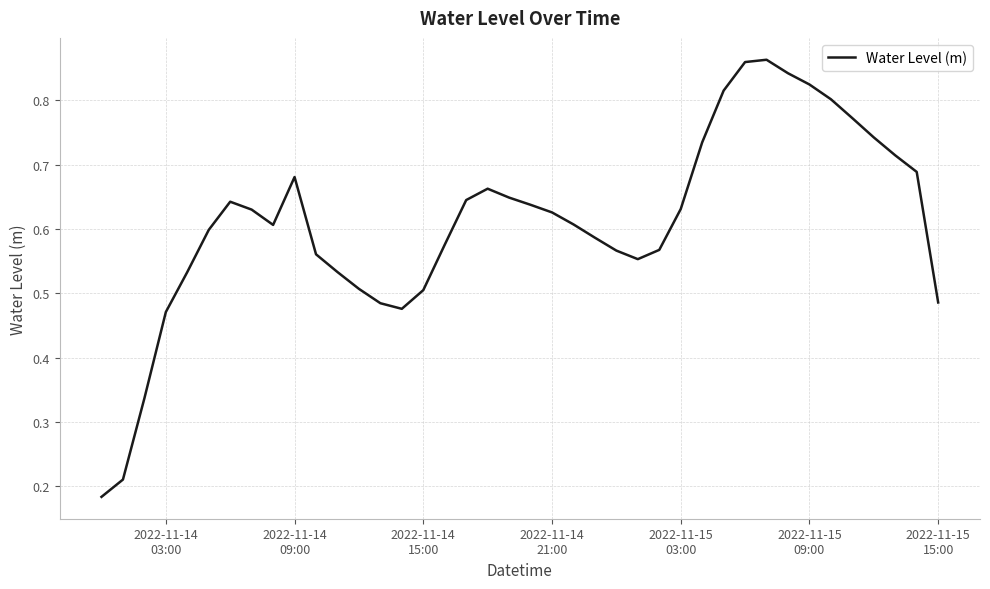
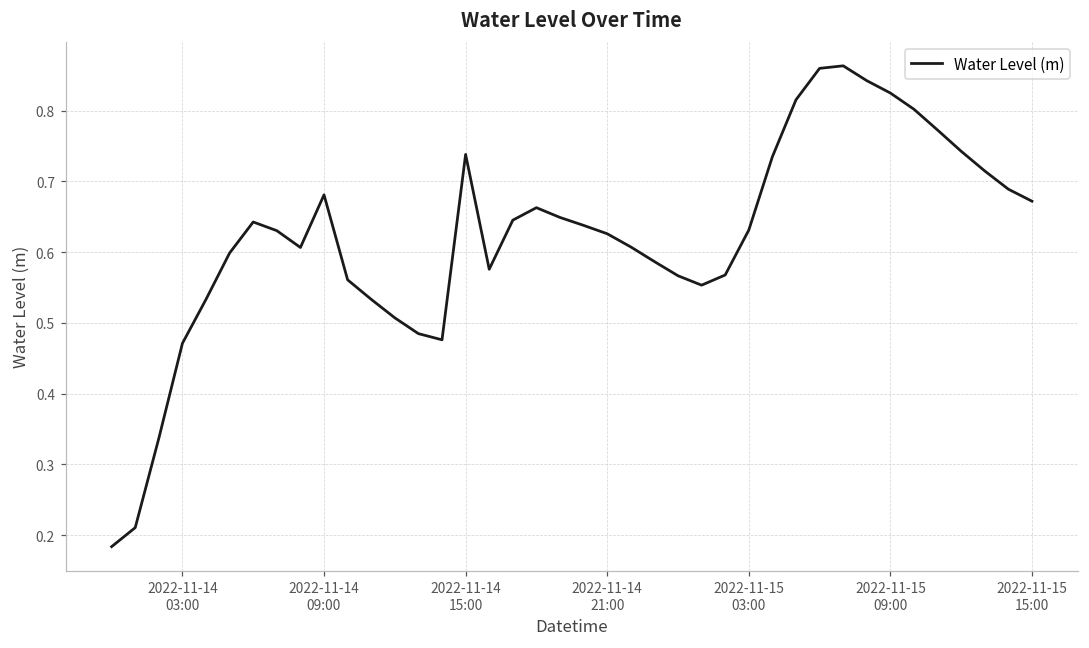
  {
    "2022-11-14 03:00": 0.47,
    "2022-11-14 09:00": 0.68,
-   "2022-11-14 15:00": 0.51,
+   "2022-11-14 15:00": 0.74,
    "2022-11-14 21:00": 0.63,
    "2022-11-15 03:00": 0.63,
    "2022-11-15 09:00": 0.82,
-   "2022-11-15 15:00": 0.49
+   "2022-11-15 15:00": 0.67
  }
